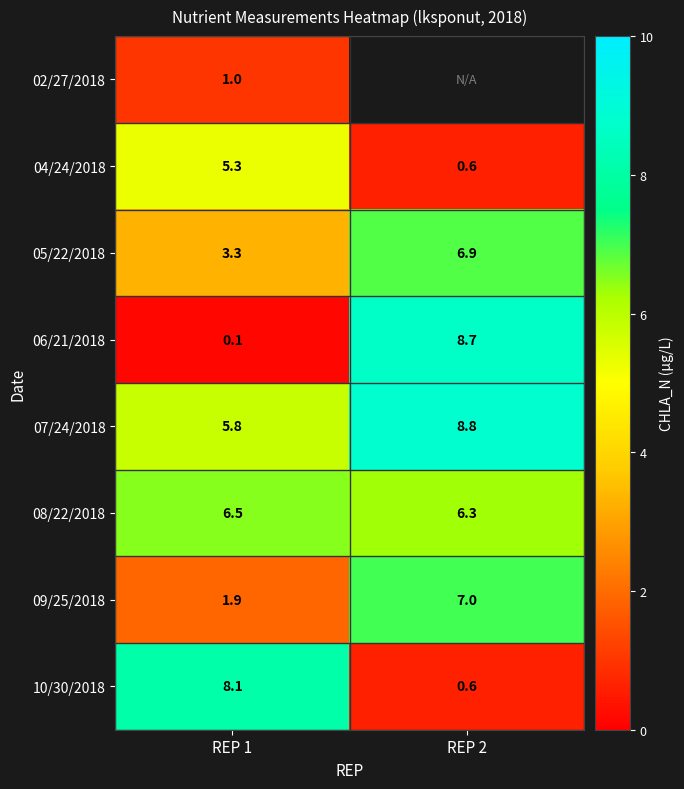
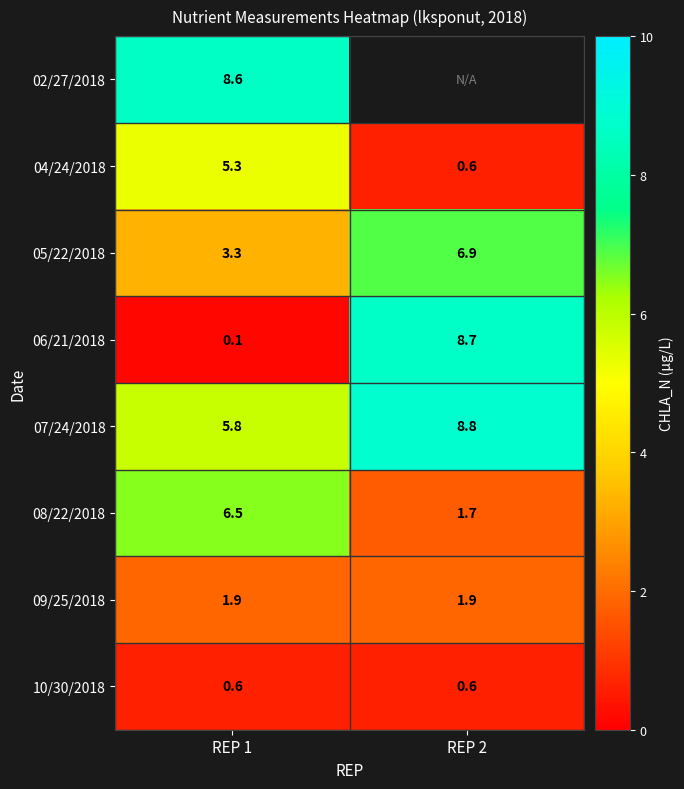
  {
    "02/27/2018": {
-     "REP 1": 1.0
+     "REP 1": 8.6
    },
    "04/24/2018": {
      "REP 1": 5.3,
      "REP 2": 0.6
    },
    "05/22/2018": {
      "REP 1": 3.3,
      "REP 2": 6.9
    },
    "06/21/2018": {
      "REP 1": 0.1,
      "REP 2": 8.7
    },
    "07/24/2018": {
      "REP 1": 5.8,
      "REP 2": 8.8
    },
    "08/22/2018": {
      "REP 1": 6.5,
-     "REP 2": 6.3
+     "REP 2": 1.7
    },
    "09/25/2018": {
      "REP 1": 1.9,
-     "REP 2": 7.0
+     "REP 2": 1.9
    },
    "10/30/2018": {
-     "REP 1": 8.1,
+     "REP 1": 0.6,
      "REP 2": 0.6
    }
  }
